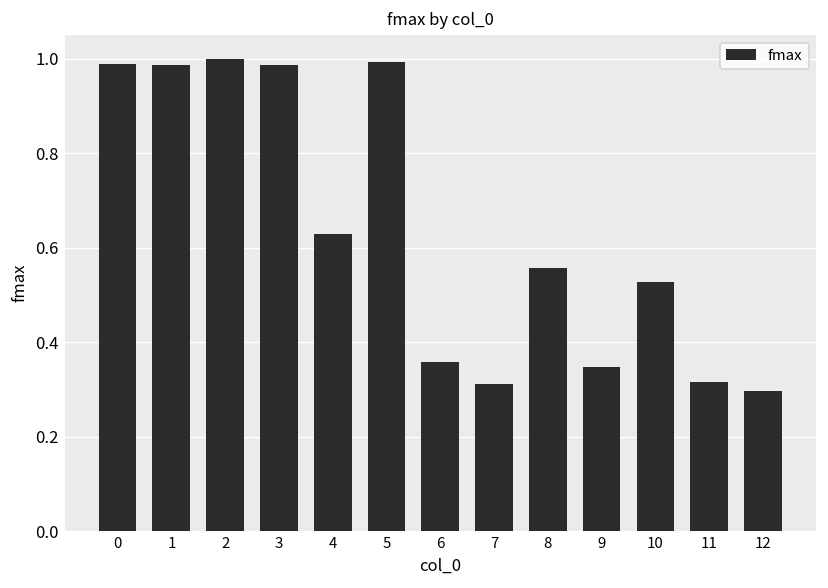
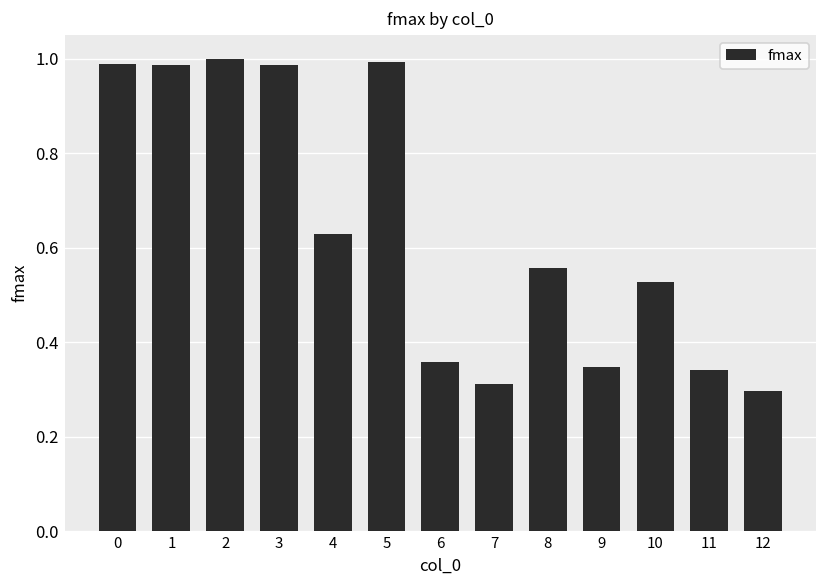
  {
    "0": 0.99,
    "1": 0.99,
    "2": 1.00,
    "3": 0.99,
    "4": 0.63,
    "5": 0.99,
    "6": 0.36,
    "7": 0.31,
    "8": 0.56,
    "9": 0.35,
    "10": 0.53,
-   "11": 0.32,
+   "11": 0.34,
    "12": 0.30
  }
